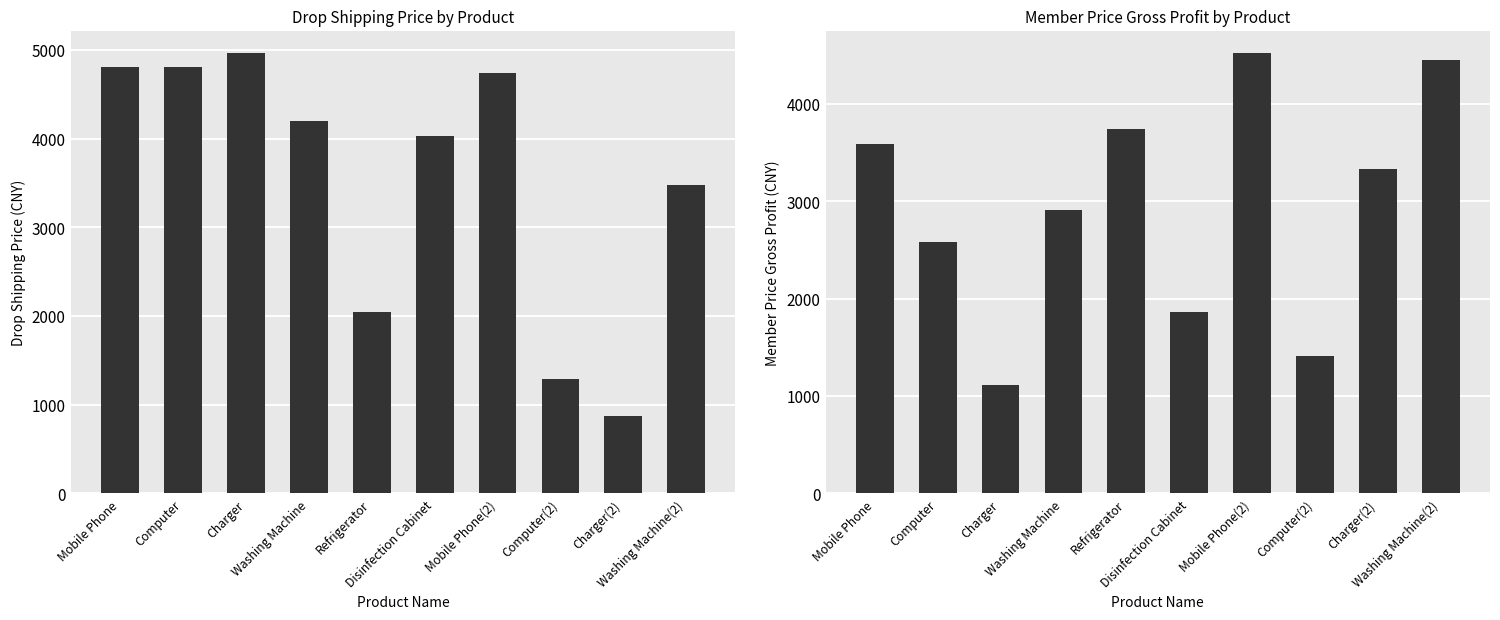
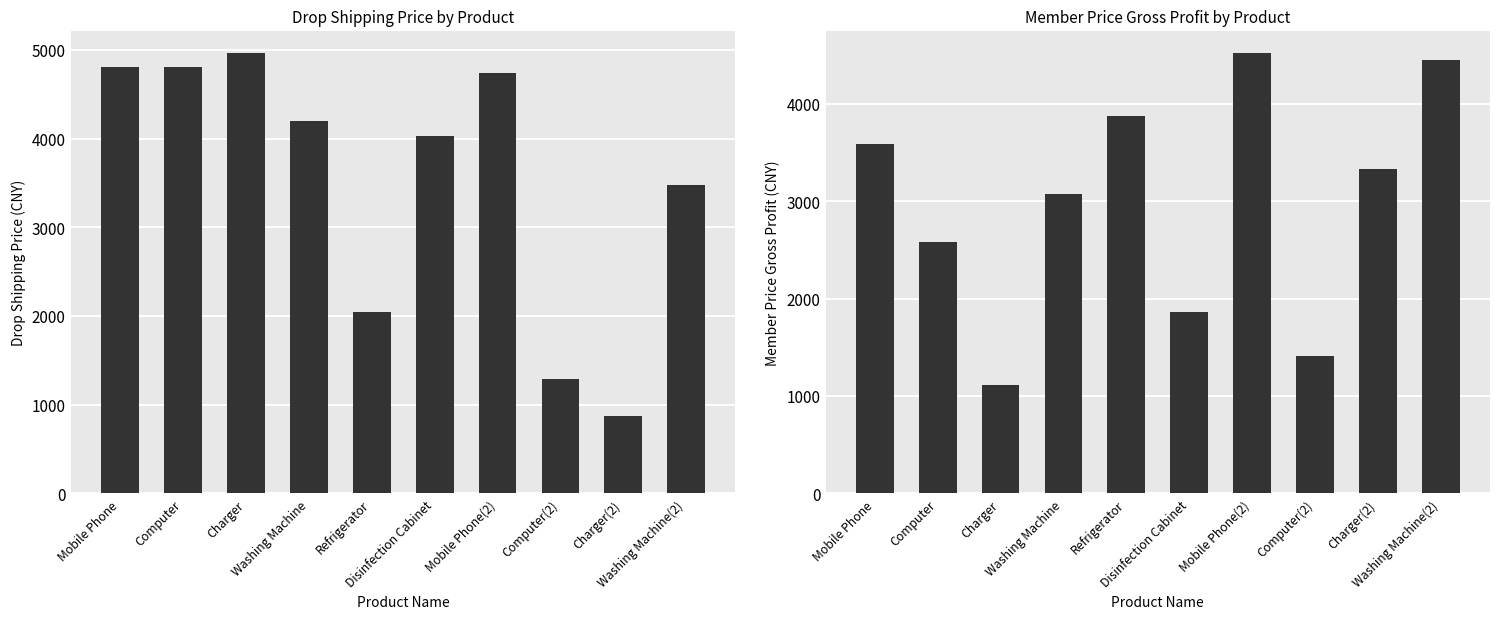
  {
    "Drop Shipping Price by Product": {
      "Mobile Phone": 4800,
      "Computer": 4800,
      "Charger": 5000,
      "Washing Machine": 4200,
      "Refrigerator": 2000,
      "Disinfection Cabinet": 4000,
      "Mobile Phone(2)": 4700,
      "Computer(2)": 1300,
      "Charger(2)": 900,
      "Washing Machine(2)": 3500
    },
    "Member Price Gross Profit by Product": {
      "Mobile Phone": 3600,
      "Computer": 2600,
      "Charger": 1100,
-     "Washing Machine": 2900,
-     "Refrigerator": 3700,
+     "Washing Machine": 3100,
+     "Refrigerator": 3900,
      "Disinfection Cabinet": 1900,
      "Mobile Phone(2)": 4500,
      "Computer(2)": 1400,
      "Charger(2)": 3300,
      "Washing Machine(2)": 4500
    }
  }
